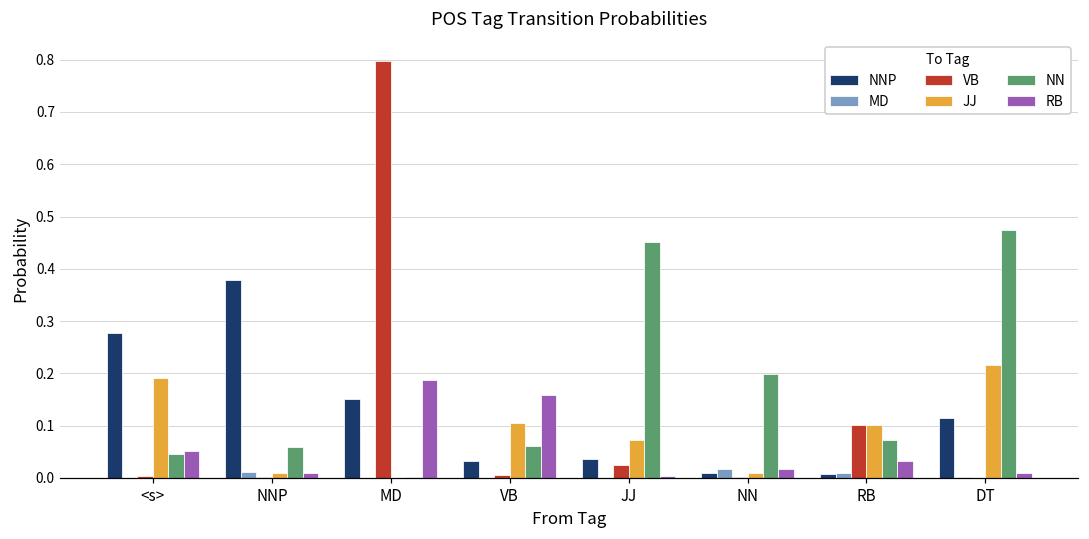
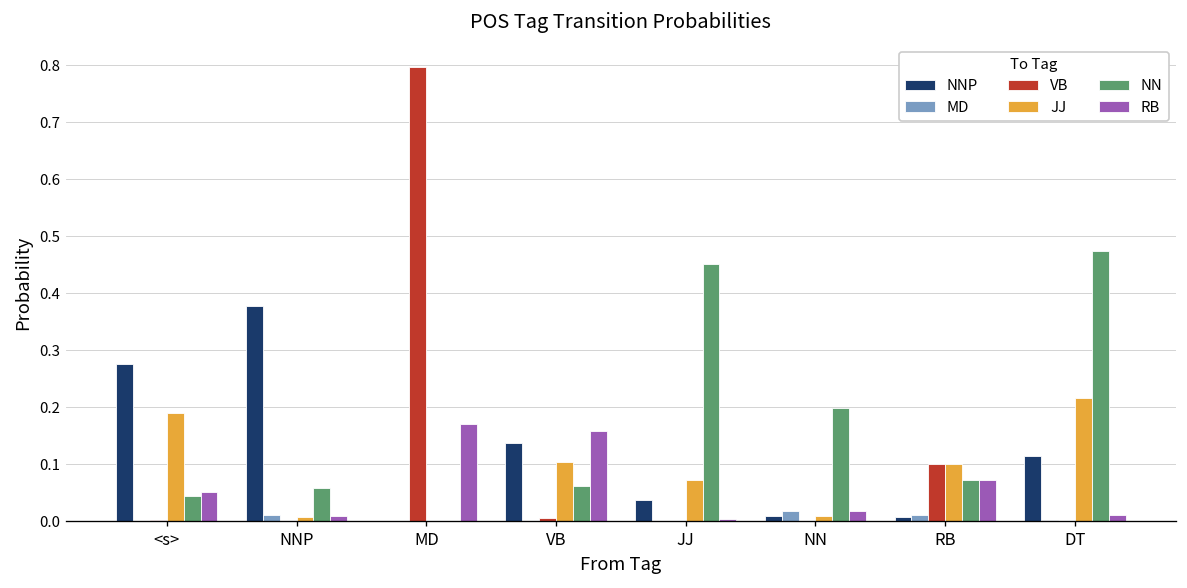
  {
    "NNP": {
      "<s>": 0.28,
      "NNP": 0.38,
-     "MD": 0.15,
-     "VB": 0.03,
+     "MD": 0.00,
+     "VB": 0.14,
      "JJ": 0.04,
      "NN": 0.01,
      "RB": 0.01,
      "DT": 0.11
    },
    "MD": {
      "NNP": 0.01,
      "NN": 0.02,
      "RB": 0.01
    },
    "VB": {
      "MD": 0.80,
-     "JJ": 0.02,
+     "JJ": 0.00,
      "RB": 0.10
    },
    "JJ": {
      "<s>": 0.19,
      "NNP": 0.01,
      "VB": 0.10,
      "JJ": 0.07,
      "NN": 0.01,
      "RB": 0.10,
      "DT": 0.22
    },
    "NN": {
      "<s>": 0.04,
      "NNP": 0.06,
      "VB": 0.06,
      "JJ": 0.45,
      "NN": 0.20,
      "RB": 0.07,
      "DT": 0.47
    },
    "RB": {
      "<s>": 0.05,
      "NNP": 0.01,
-     "MD": 0.19,
+     "MD": 0.17,
      "VB": 0.16,
      "NN": 0.02,
-     "RB": 0.03,
+     "RB": 0.07,
      "DT": 0.01
    }
  }
